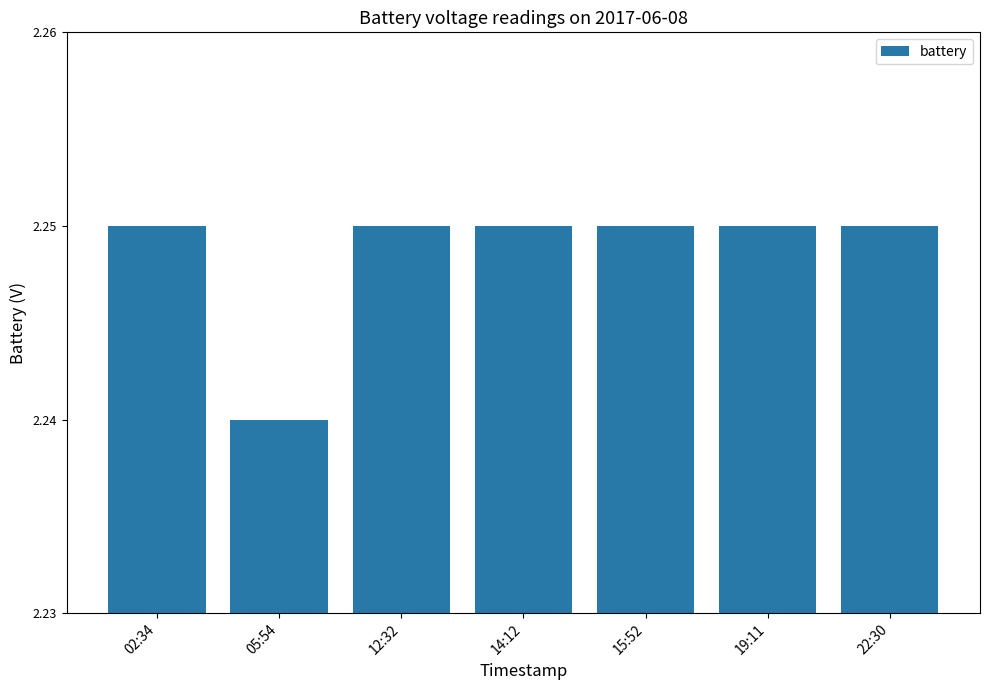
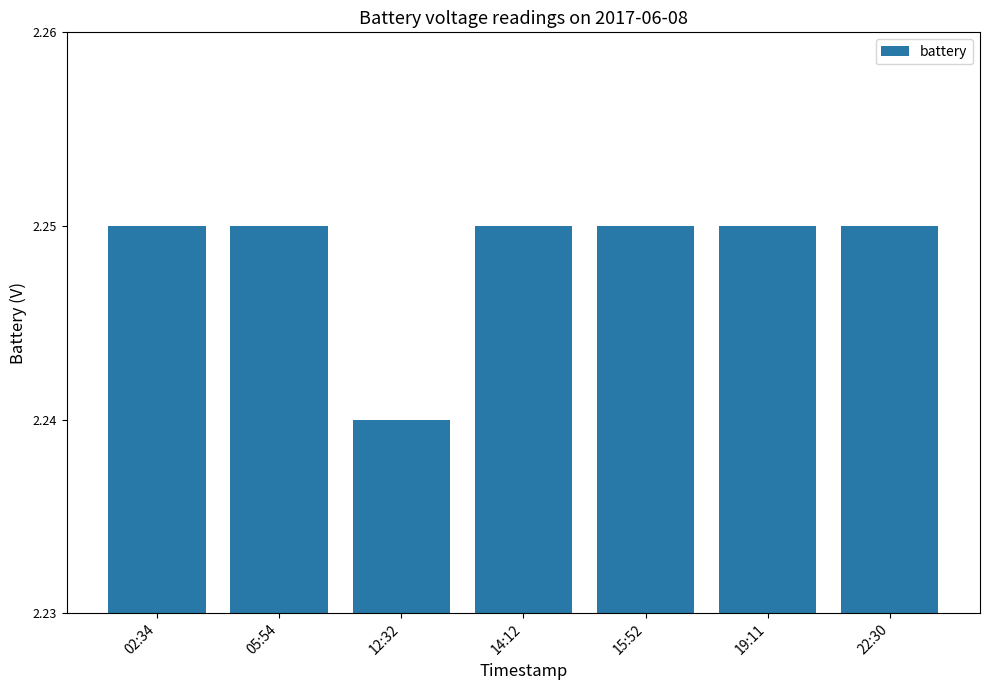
  {
    "02:34": 2.25,
-   "05:54": 2.24,
-   "12:32": 2.25,
+   "05:54": 2.25,
+   "12:32": 2.24,
    "14:12": 2.25,
    "15:52": 2.25,
    "19:11": 2.25,
    "22:30": 2.25
  }
